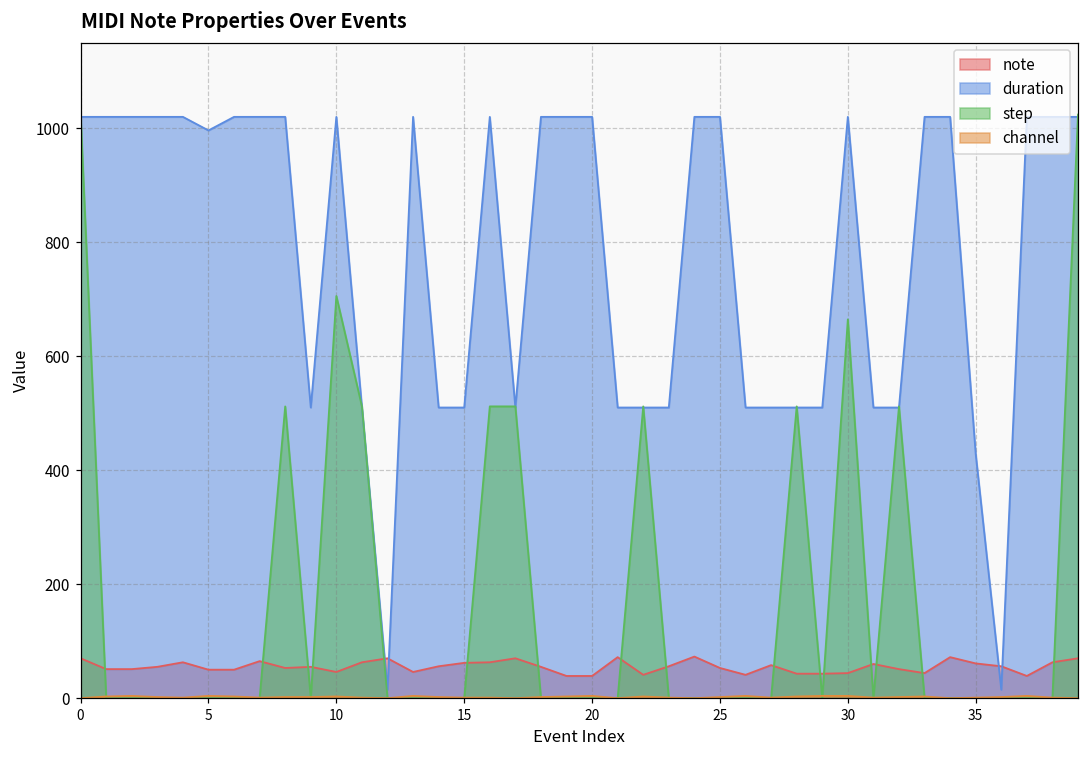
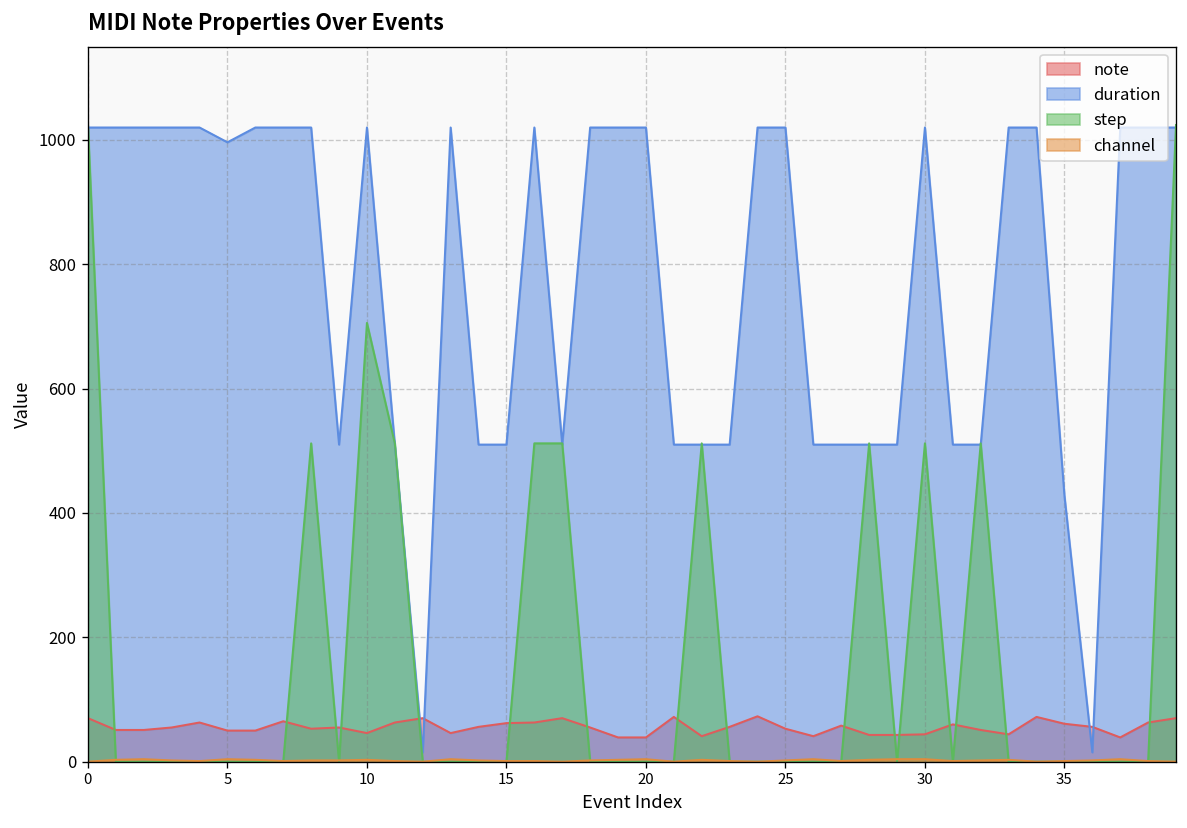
  {
    "duration": {
      "5": 1000,
      "10": 1020,
      "15": 510,
      "20": 1020,
      "25": 1020,
      "30": 1020,
      "35": 430
    },
    "step": {
      "10": 710,
-     "30": 660
+     "30": 510
    }
  }
